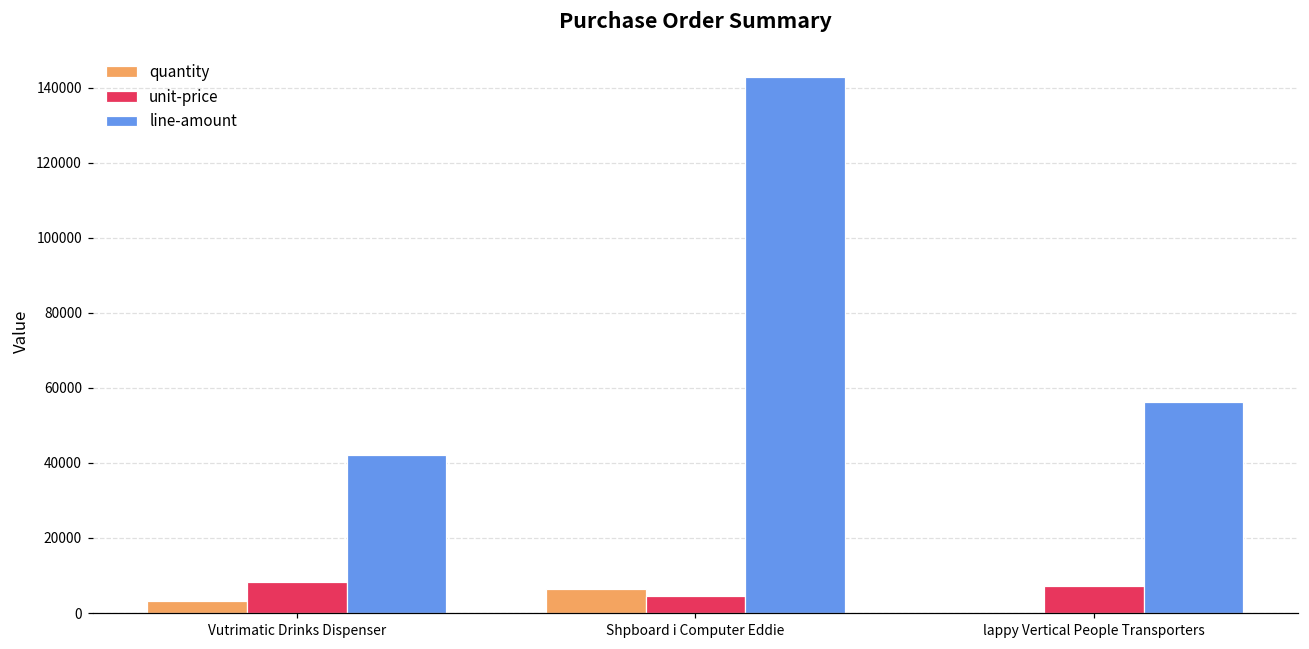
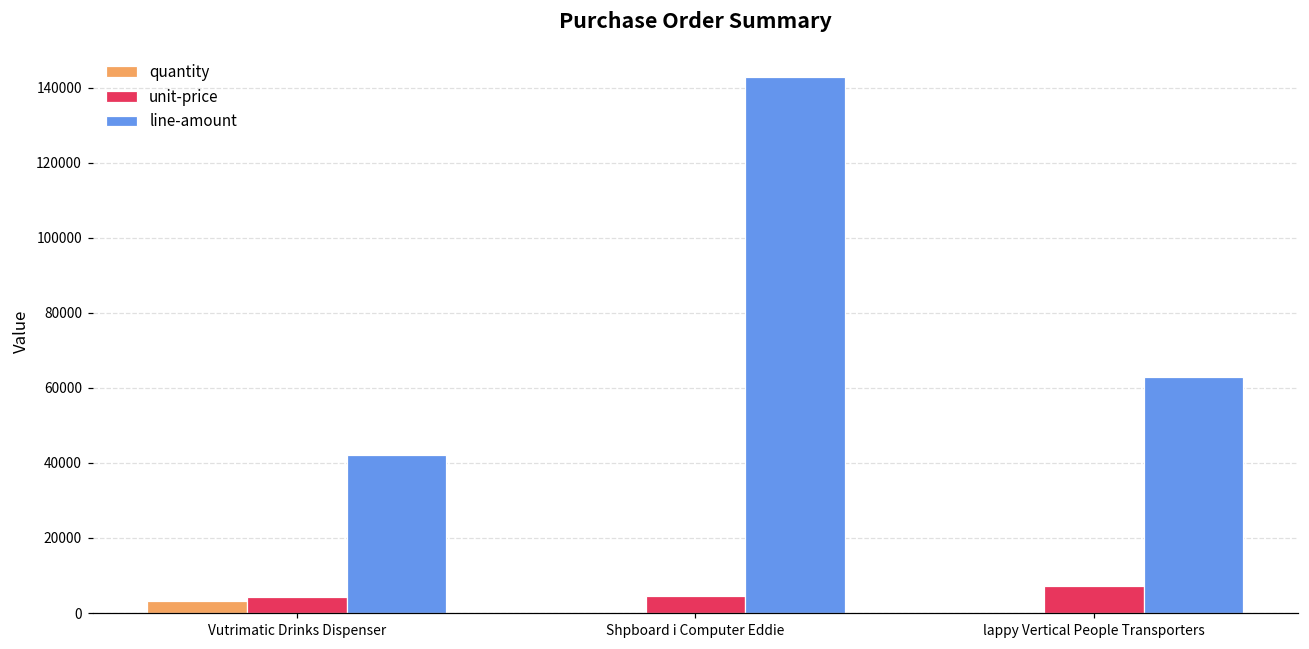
  {
    "quantity": {
      "Vutrimatic Drinks Dispenser": 3000,
-     "Shpboard i Computer Eddie": 7000
+     "Shpboard i Computer Eddie": 0
    },
    "unit-price": {
-     "Vutrimatic Drinks Dispenser": 8000,
+     "Vutrimatic Drinks Dispenser": 4000,
      "Shpboard i Computer Eddie": 5000,
      "lappy Vertical People Transporters": 7000
    },
    "line-amount": {
      "Vutrimatic Drinks Dispenser": 42000,
      "Shpboard i Computer Eddie": 143000,
-     "lappy Vertical People Transporters": 56000
+     "lappy Vertical People Transporters": 63000
    }
  }
